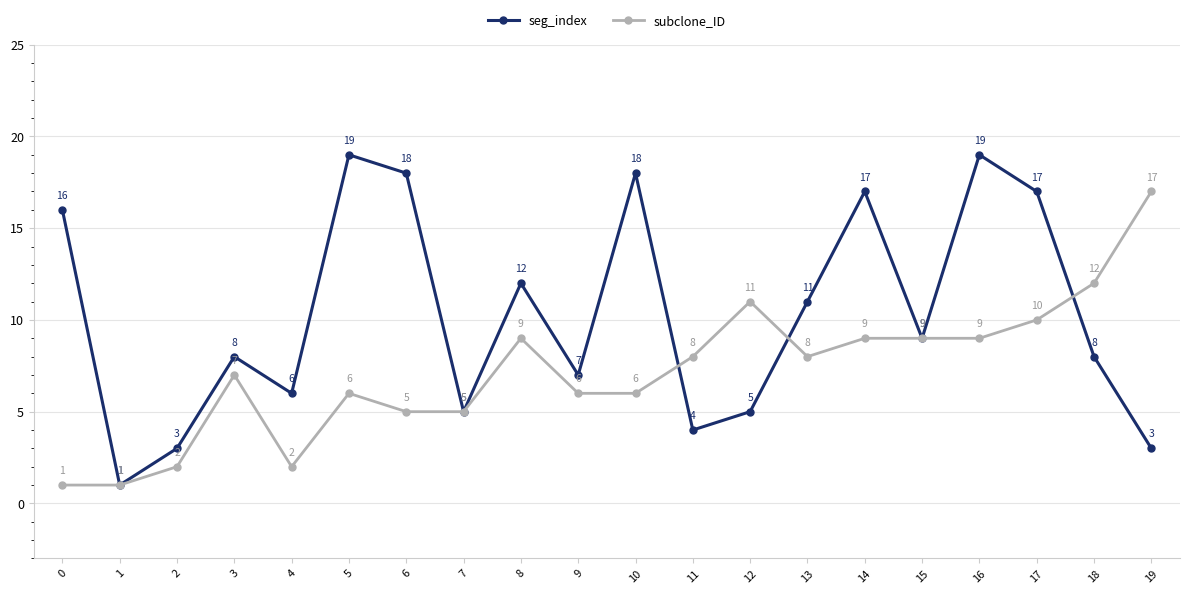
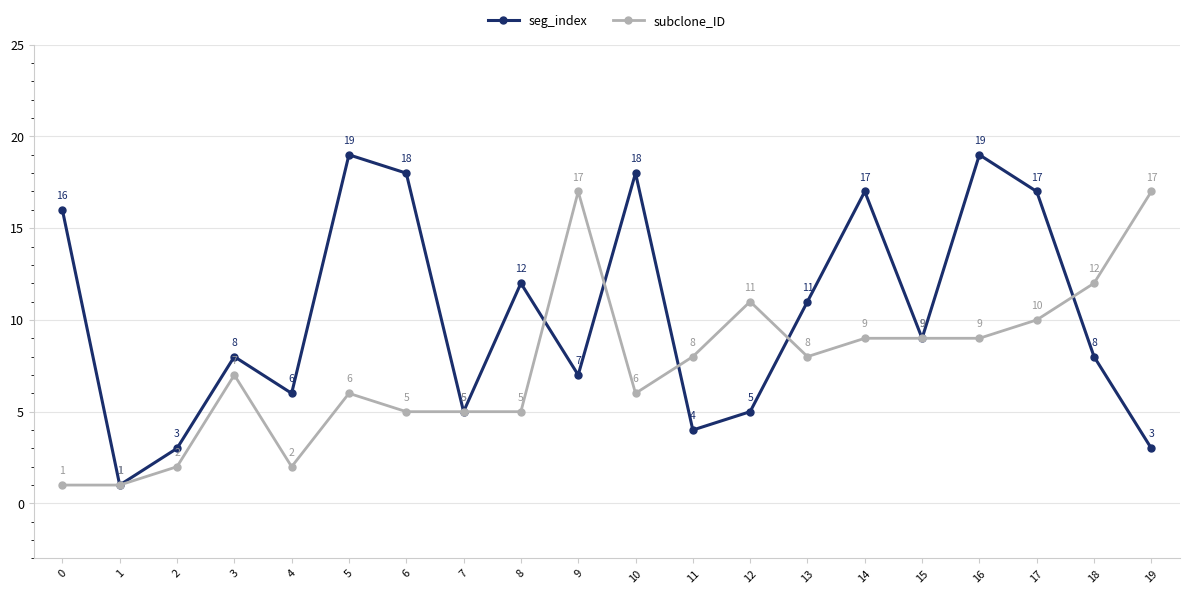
  {
    "seg_index": {
      "0": 16,
      "2": 3,
      "3": 8,
      "4": 6,
      "5": 19,
      "6": 18,
      "8": 12,
      "9": 7,
      "10": 18,
      "11": 4,
      "12": 5,
      "13": 11,
      "14": 17,
      "16": 19,
      "17": 17,
      "18": 8,
      "19": 3
    },
    "subclone_ID": {
      "0": 1,
      "4": 2,
      "5": 6,
      "6": 5,
-     "8": 9,
-     "9": 6,
+     "8": 5,
+     "9": 17,
      "10": 6,
      "11": 8,
      "12": 11,
      "13": 8,
      "14": 9,
      "16": 9,
      "17": 10,
      "18": 12,
      "19": 17
    }
  }
